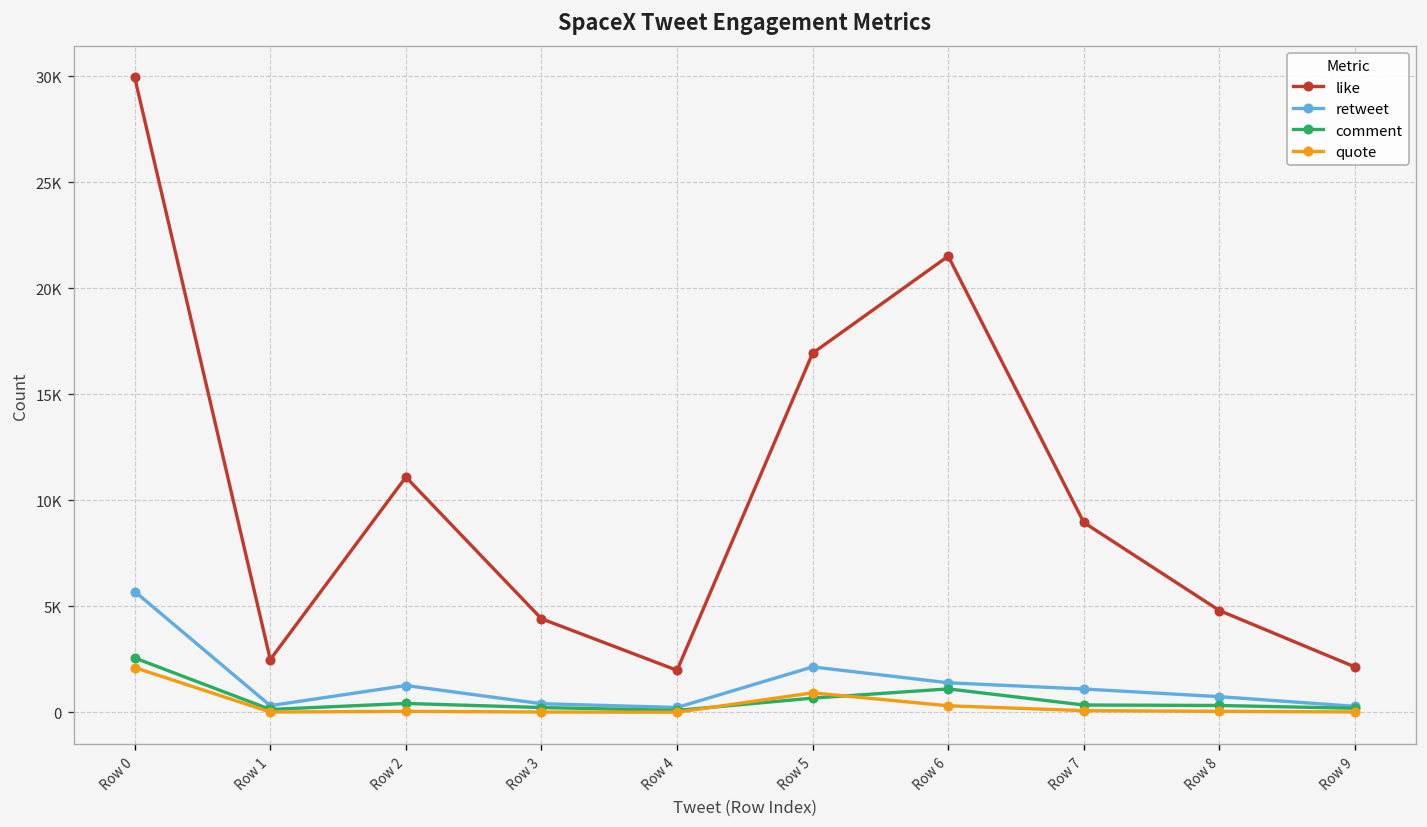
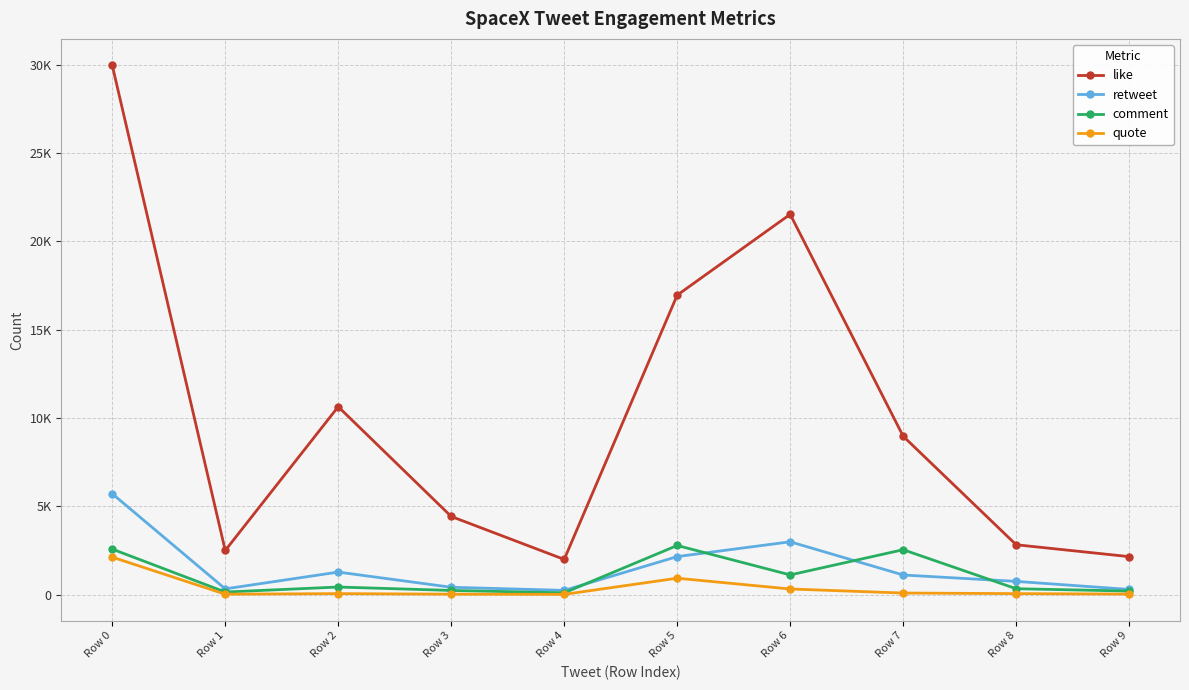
  {
    "like": {
      "Row 0": 30000,
      "Row 1": 2500,
-     "Row 2": 11100,
+     "Row 2": 10600,
      "Row 3": 4400,
      "Row 4": 2000,
      "Row 5": 16900,
      "Row 6": 21500,
      "Row 7": 9000,
-     "Row 8": 4800,
+     "Row 8": 2800,
      "Row 9": 2100
    },
    "retweet": {
      "Row 0": 5700,
      "Row 1": 300,
      "Row 2": 1300,
      "Row 3": 400,
      "Row 5": 2100,
-     "Row 6": 1400,
+     "Row 6": 3000,
      "Row 7": 1100,
      "Row 8": 700
    },
    "comment": {
      "Row 0": 2600,
      "Row 2": 400,
      "Row 3": 200,
-     "Row 5": 700,
+     "Row 5": 2800,
      "Row 6": 1100,
-     "Row 7": 300,
+     "Row 7": 2500,
      "Row 8": 300
    },
    "quote": {
      "Row 0": 2100,
      "Row 2": 100,
      "Row 3": 0,
      "Row 5": 900,
      "Row 6": 300,
      "Row 7": 100,
      "Row 8": 100,
      "Row 9": 0
    }
  }
